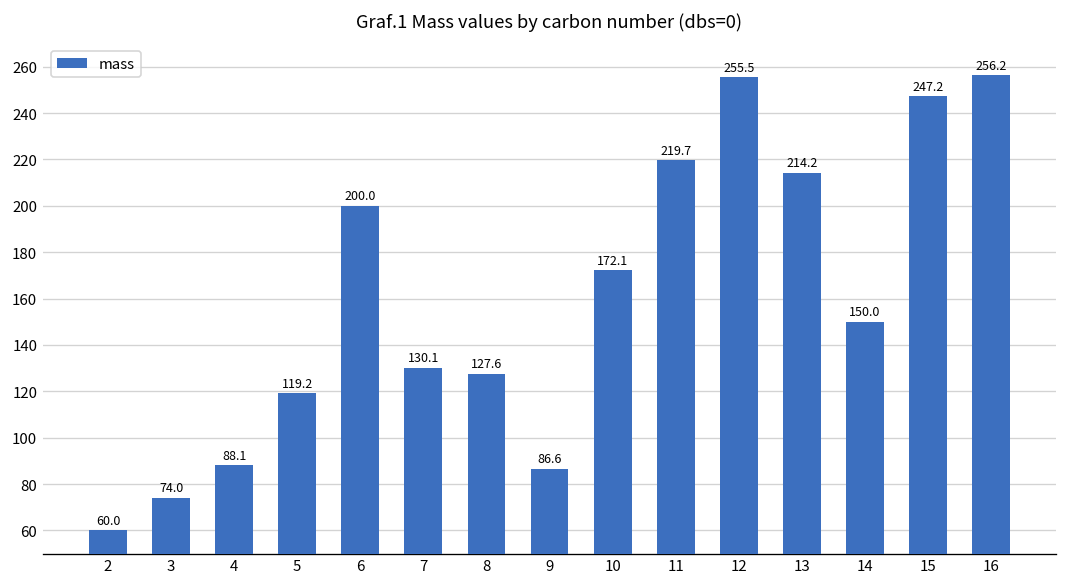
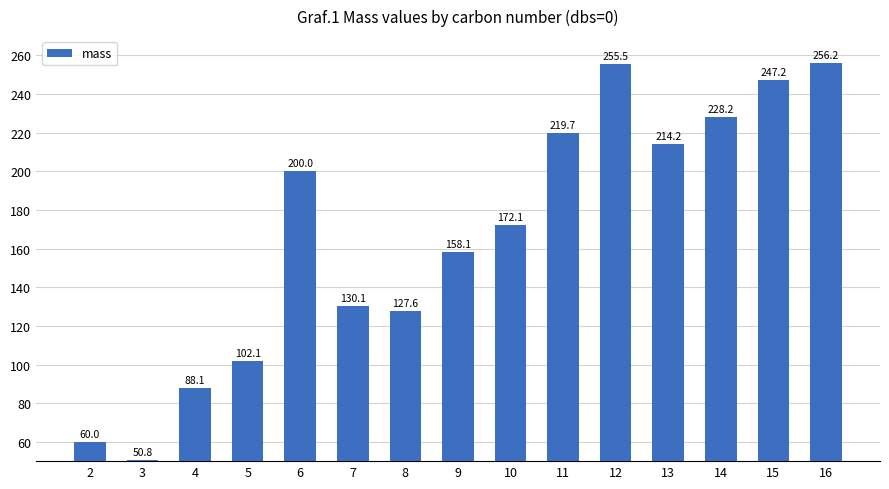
  {
    "2": 60.0,
-   "3": 74.0,
+   "3": 50.8,
    "4": 88.1,
-   "5": 119.2,
+   "5": 102.1,
    "6": 200.0,
    "7": 130.1,
    "8": 127.6,
-   "9": 86.6,
+   "9": 158.1,
    "10": 172.1,
    "11": 219.7,
    "12": 255.5,
    "13": 214.2,
-   "14": 150.0,
+   "14": 228.2,
    "15": 247.2,
    "16": 256.2
  }
